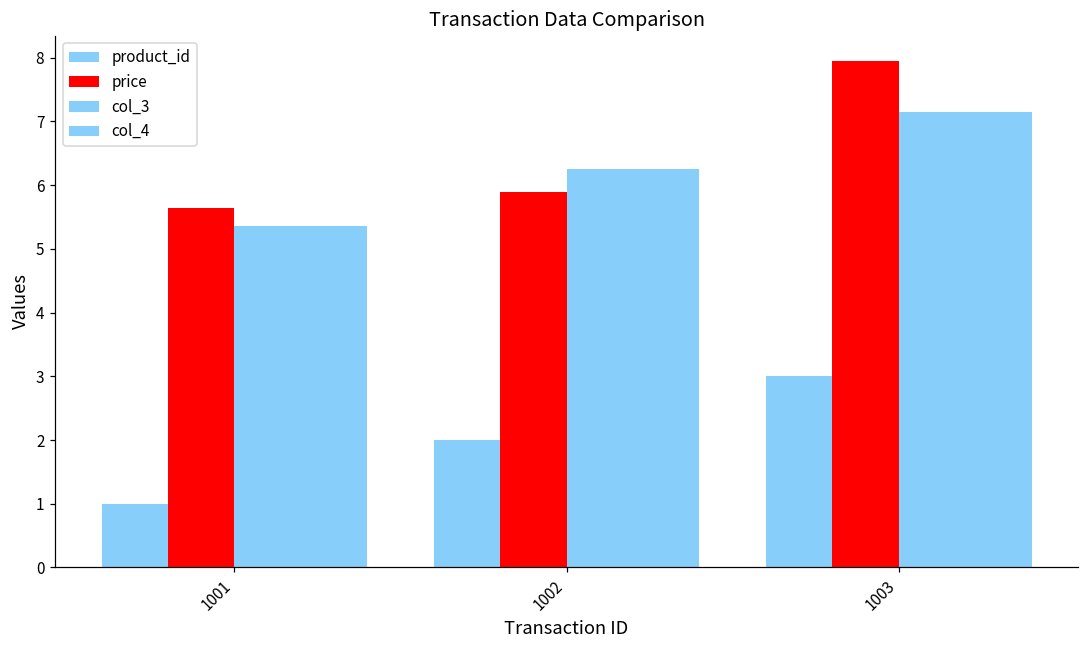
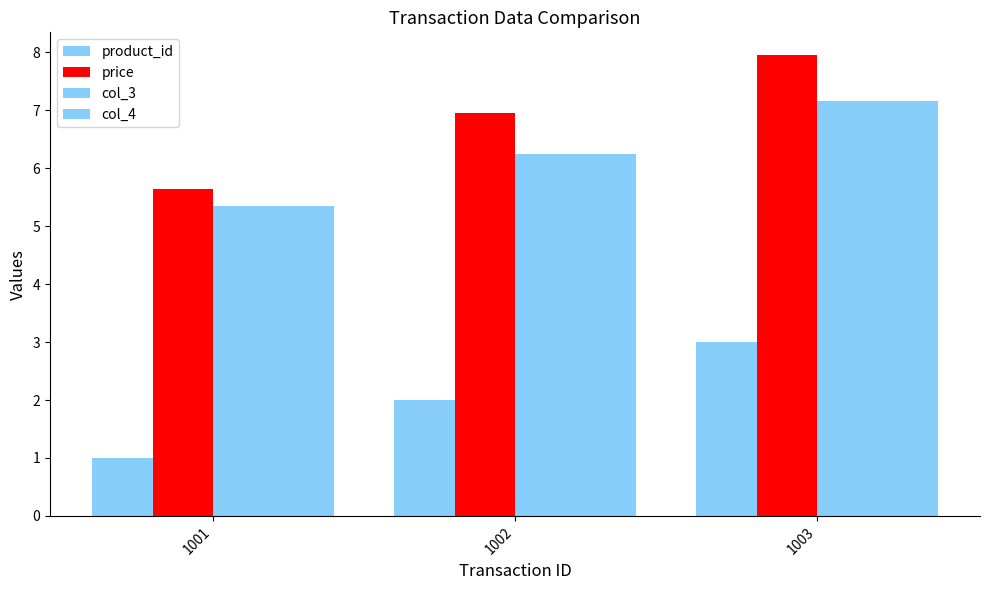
  {
    "price": {
      "1001": 5.6,
-     "1002": 5.9,
+     "1002": 7.0,
      "1003": 8.0
    }
  }
